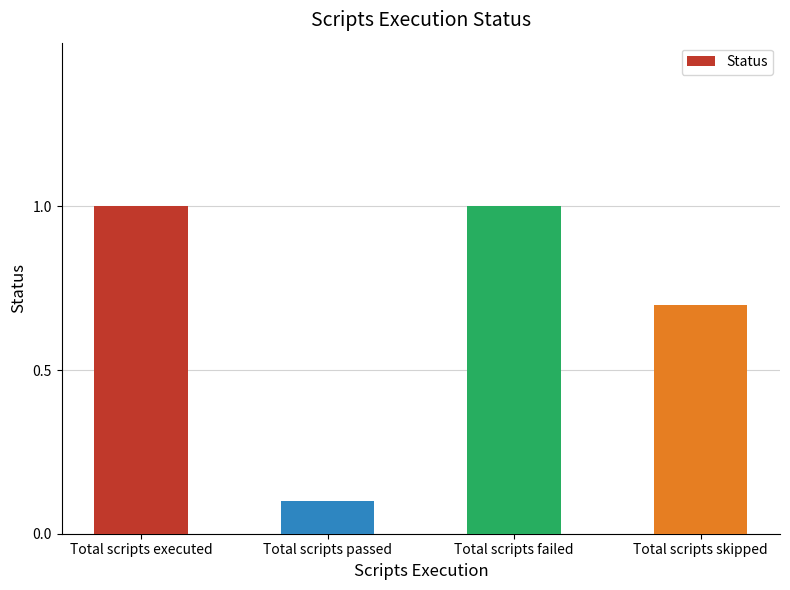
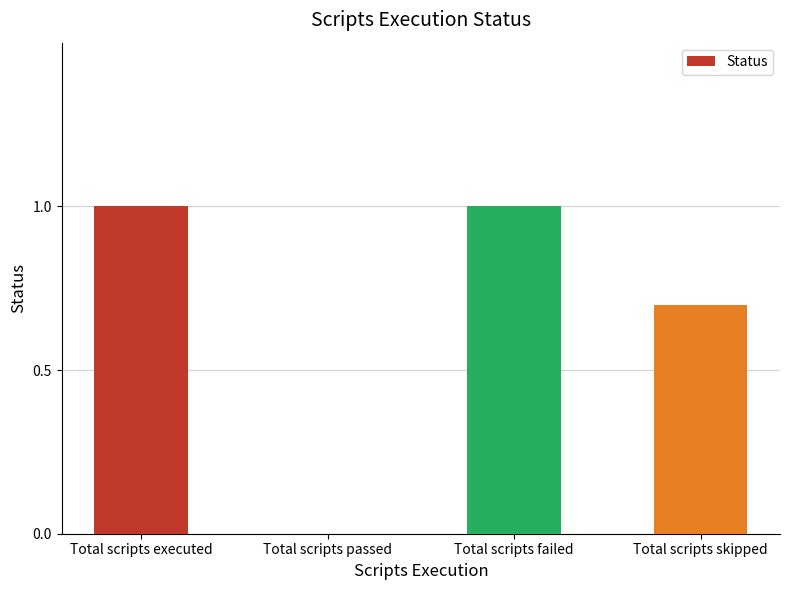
  {
    "Total scripts executed": 1.0,
-   "Total scripts passed": 0.1,
+   "Total scripts passed": 0.0,
    "Total scripts failed": 1.0,
    "Total scripts skipped": 0.7
  }
